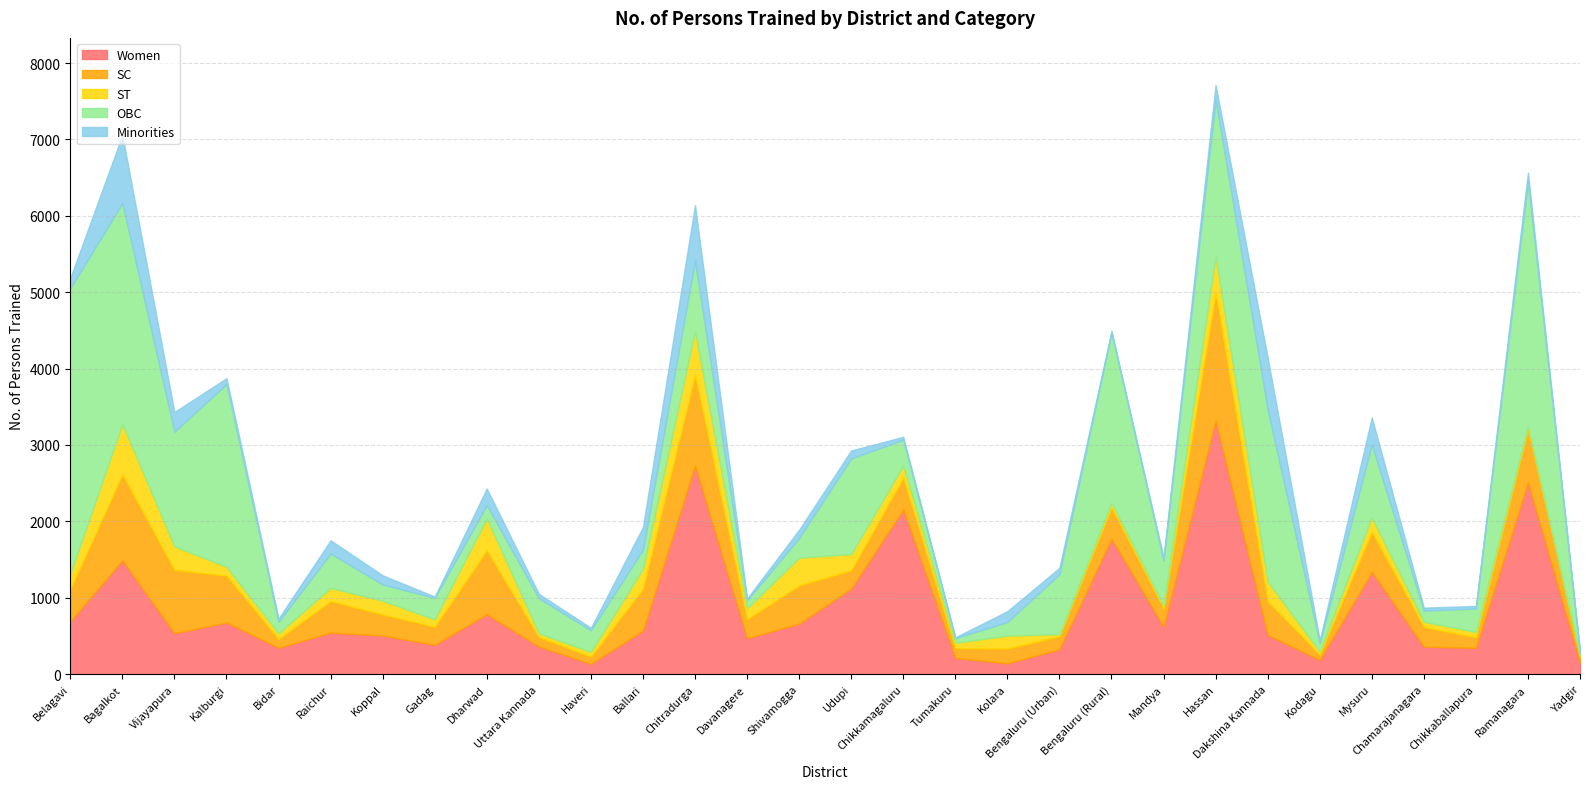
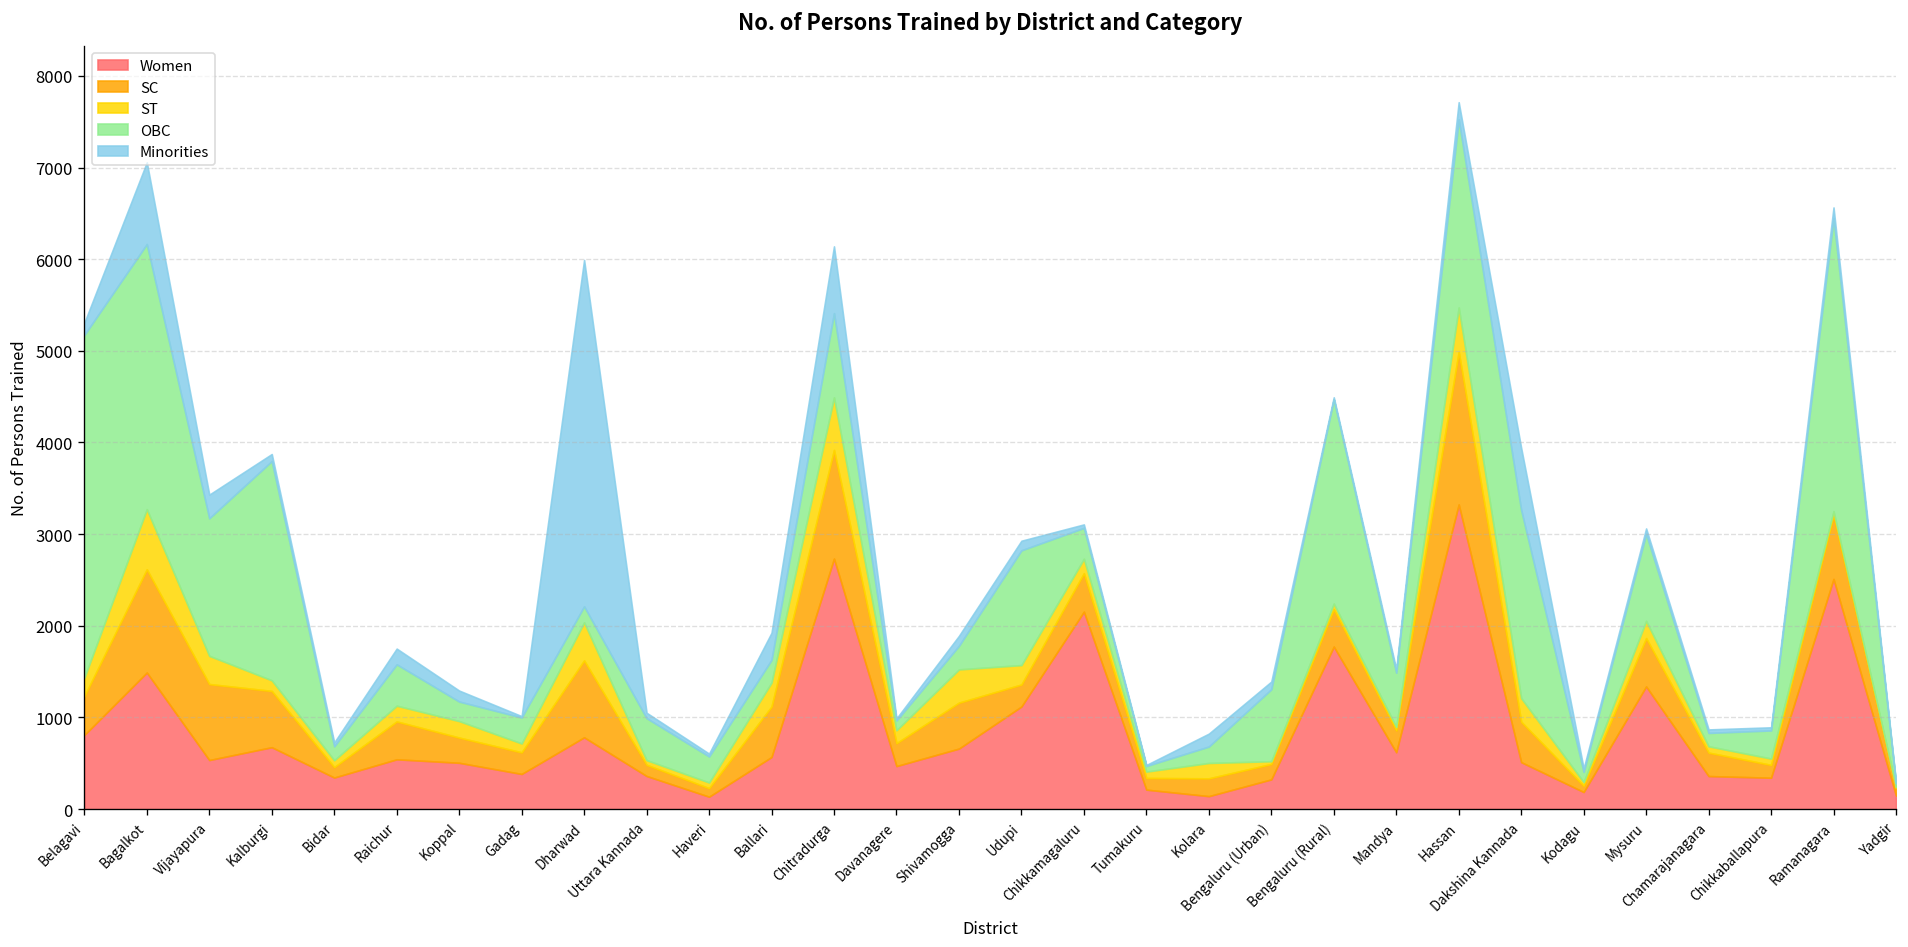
  {
    "Women": {
-     "Belagavi": 700,
+     "Belagavi": 800,
      "Bagalkot": 1500,
      "Vijayapura": 500,
      "Kalburgi": 700,
      "Bidar": 300,
      "Raichur": 500,
      "Koppal": 500,
      "Gadag": 400,
      "Dharwad": 800,
      "Uttara Kannada": 400,
      "Haveri": 100,
      "Ballari": 600,
      "Chitradurga": 2700,
      "Davanagere": 500,
      "Shivamogga": 700,
      "Udupi": 1100,
      "Chikkamagaluru": 2200,
      "Tumakuru": 200,
      "Kolara": 100,
      "Bengaluru (Urban)": 300,
      "Bengaluru (Rural)": 1800,
      "Mandya": 600,
      "Hassan": 3300,
      "Dakshina Kannada": 500,
      "Kodagu": 200,
      "Mysuru": 1300,
      "Chamarajanagara": 400,
      "Chikkaballapura": 300,
      "Ramanagara": 2500,
      "Yadgir": 100
    },
    "OBC": {
      "Belagavi": 3700,
      "Bagalkot": 2900,
      "Vijayapura": 1500,
      "Kalburgi": 2400,
      "Bidar": 200,
      "Raichur": 500,
      "Koppal": 200,
      "Dharwad": 200,
      "Uttara Kannada": 500,
      "Ballari": 200,
      "Chitradurga": 900,
      "Shivamogga": 300,
      "Udupi": 1300,
      "Chikkamagaluru": 300,
      "Kolara": 200,
      "Bengaluru (Urban)": 800,
      "Mandya": 600,
      "Hassan": 2100,
-     "Dakshina Kannada": 2300,
+     "Dakshina Kannada": 2100,
      "Kodagu": 100,
      "Mysuru": 1000,
      "Chamarajanagara": 100,
      "Chikkaballapura": 300,
      "Ramanagara": 3200
    },
    "Minorities": {
      "Belagavi": 100,
      "Vijayapura": 300,
      "Kalburgi": 100,
      "Bidar": 0,
      "Raichur": 200,
      "Koppal": 100,
-     "Dharwad": 200,
+     "Dharwad": 3800,
      "Uttara Kannada": 100,
      "Ballari": 300,
      "Chitradurga": 700,
      "Shivamogga": 100,
      "Udupi": 100,
      "Chikkamagaluru": 0,
      "Kolara": 100,
      "Bengaluru (Urban)": 100,
      "Mandya": 0,
      "Hassan": 200,
      "Dakshina Kannada": 700,
      "Kodagu": 0,
-     "Mysuru": 400,
+     "Mysuru": 100,
      "Chamarajanagara": 0,
      "Chikkaballapura": 0,
      "Ramanagara": 100
    }
  }
